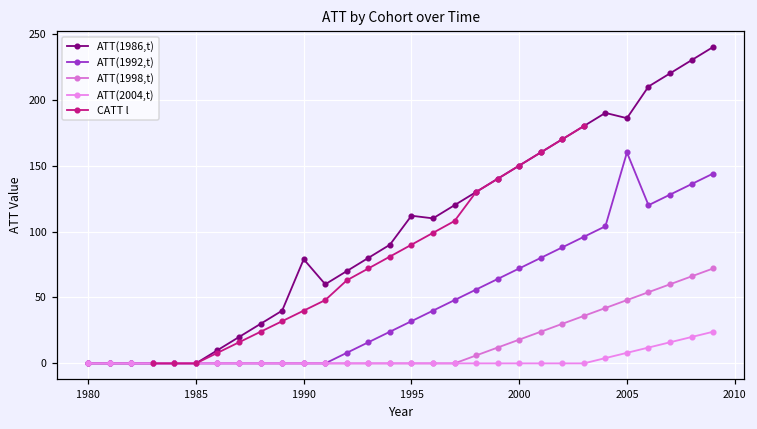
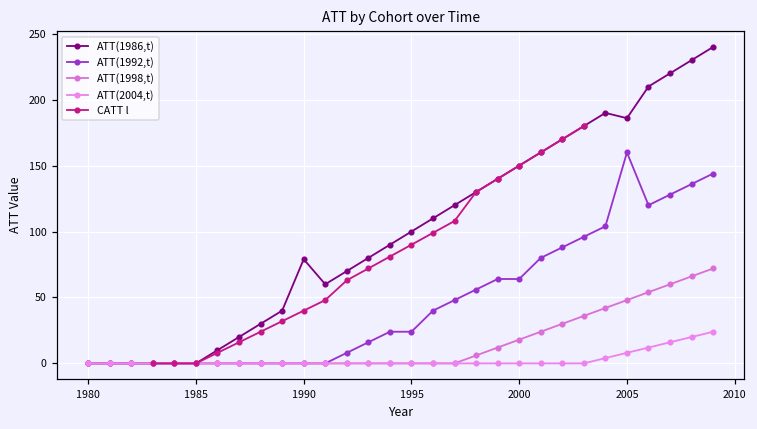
  {
    "ATT(1986,t)": {
      "1990": 79,
-     "1995": 112,
+     "1995": 100,
      "2005": 186
    },
    "ATT(1992,t)": {
-     "1995": 32,
-     "2000": 72,
+     "1995": 24,
+     "2000": 64,
      "2005": 160
    },
    "CATT l": {
      "1990": 40,
      "1995": 90
    }
  }
